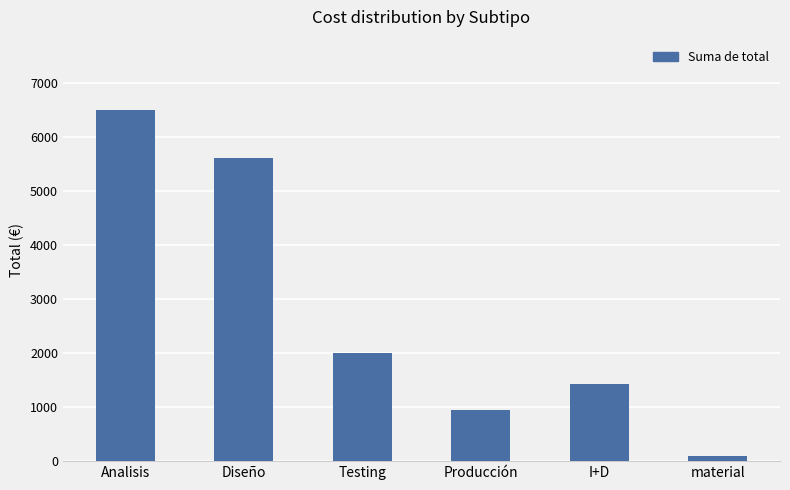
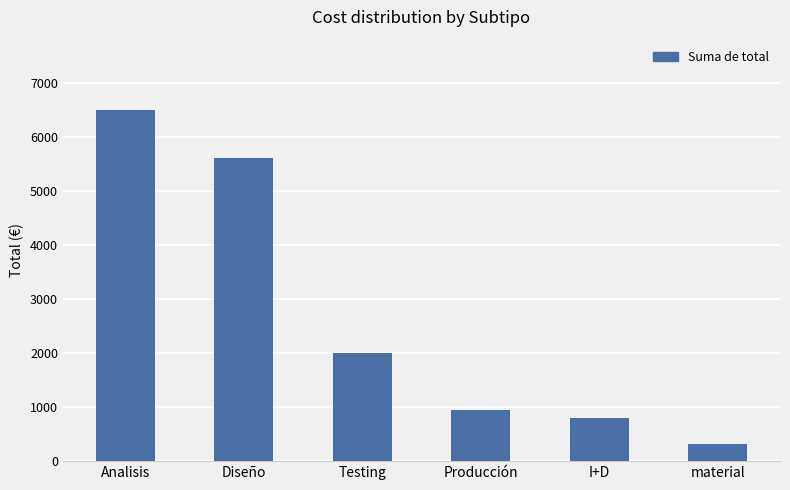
  {
    "Analisis": 6500,
    "Diseño": 5600,
    "Testing": 2000,
    "Producción": 1000,
-   "I+D": 1400,
-   "material": 100
+   "I+D": 800,
+   "material": 300
  }
